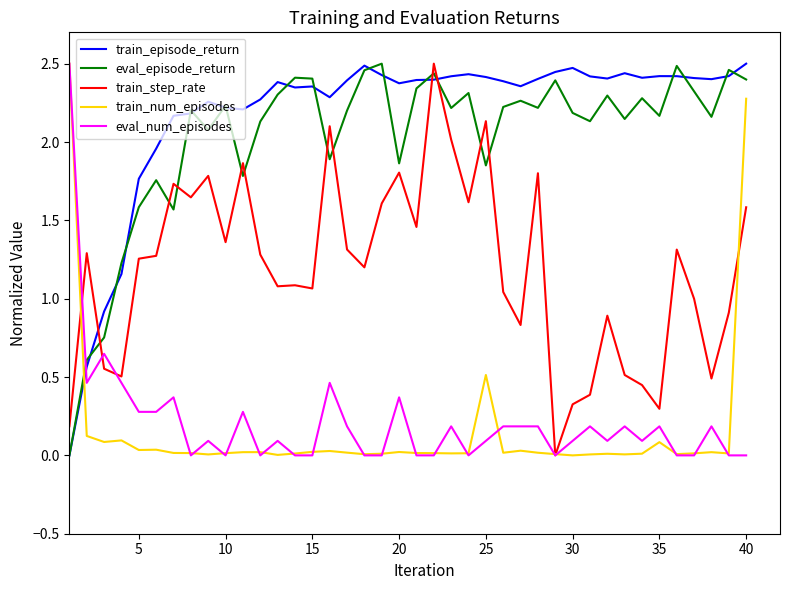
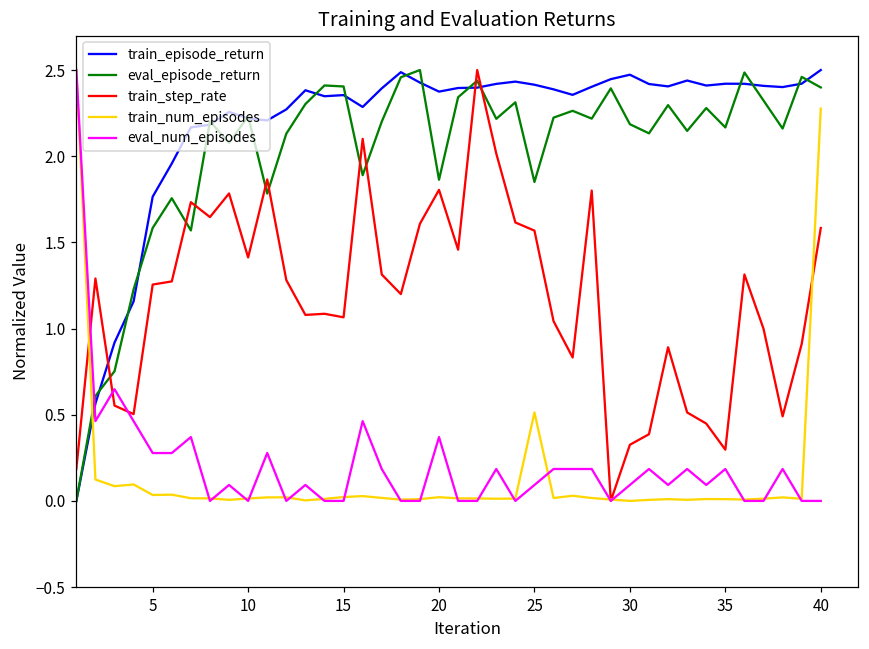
  {
    "train_episode_return": {
      "5": 1.77,
      "15": 2.35,
      "20": 2.37,
      "25": 2.41,
      "30": 2.47,
      "35": 2.42,
      "40": 2.50
    },
    "eval_episode_return": {
      "5": 1.58,
      "15": 2.40,
      "20": 1.86,
      "25": 1.85,
      "30": 2.19,
      "35": 2.17,
      "40": 2.40
    },
    "train_step_rate": {
      "5": 1.26,
-     "10": 1.36,
+     "10": 1.41,
      "15": 1.07,
      "20": 1.80,
-     "25": 2.13,
+     "25": 1.57,
      "30": 0.33,
      "35": 0.30,
      "40": 1.58
    },
    "train_num_episodes": {
      "5": 0.03,
      "15": 0.02,
      "20": 0.02,
      "25": 0.51,
      "30": 0.00,
-     "35": 0.08,
+     "35": 0.01,
      "40": 2.28
    },
    "eval_num_episodes": {
      "5": 0.28,
      "15": 0.00,
      "20": 0.37,
      "25": 0.09,
      "30": 0.09,
      "35": 0.19,
      "40": 0.00
    }
  }
